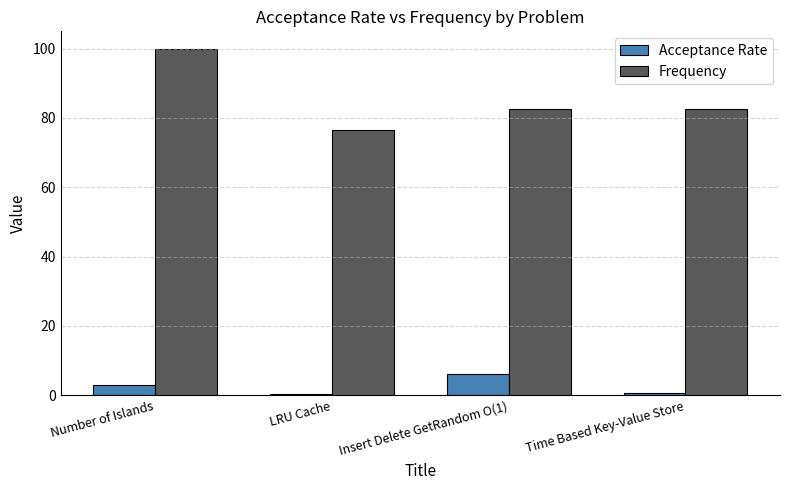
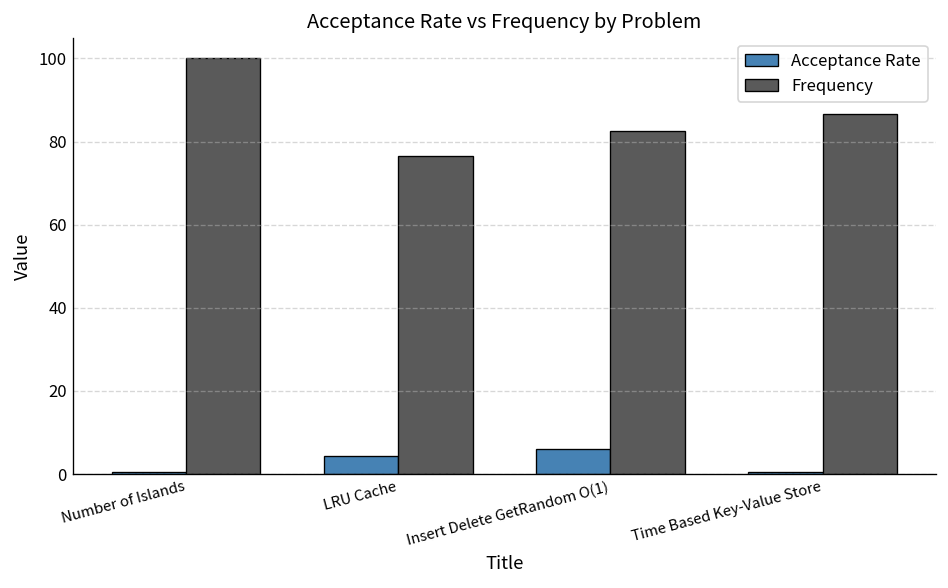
  {
    "Acceptance Rate": {
-     "Number of Islands": 3,
-     "LRU Cache": 0,
+     "Number of Islands": 1,
+     "LRU Cache": 4,
      "Insert Delete GetRandom O(1)": 6
    },
    "Frequency": {
      "Number of Islands": 100,
      "LRU Cache": 76,
      "Insert Delete GetRandom O(1)": 83,
-     "Time Based Key-Value Store": 83
+     "Time Based Key-Value Store": 87
    }
  }
